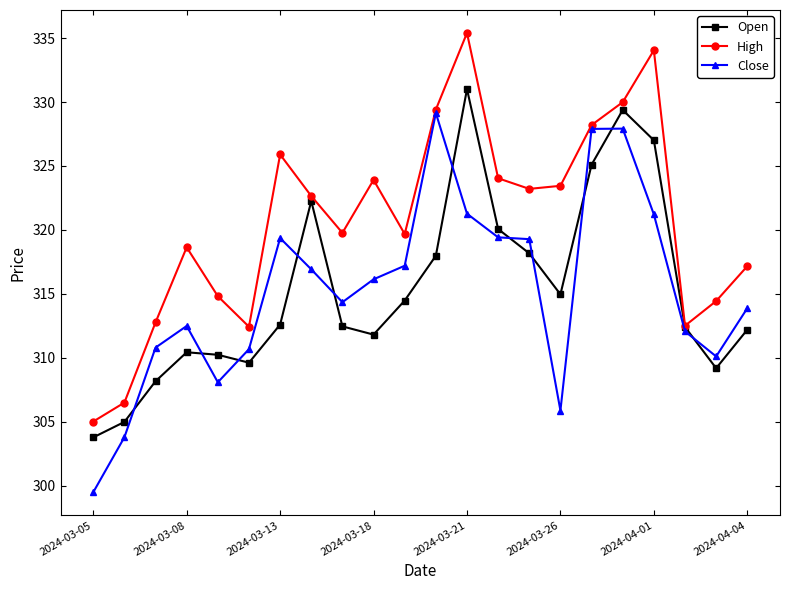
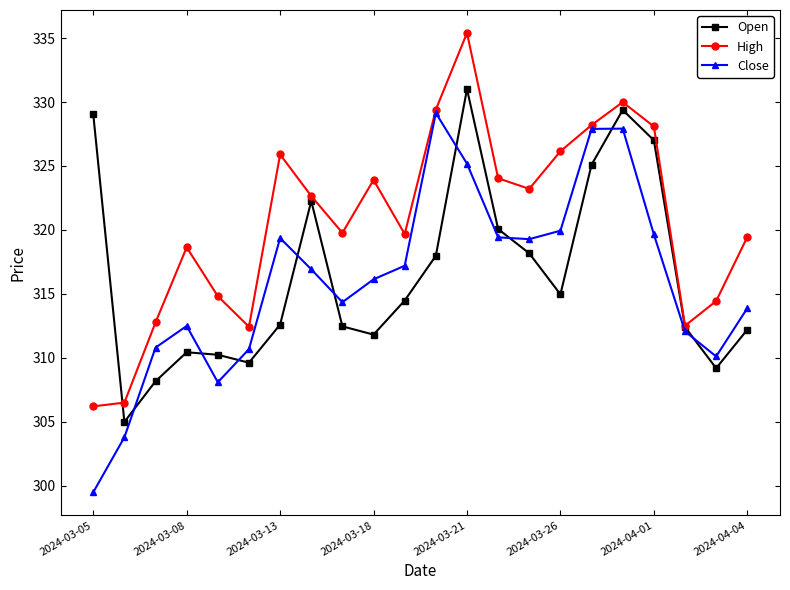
  {
    "Open": {
-     "2024-03-05": 303.8,
+     "2024-03-05": 329.0,
      "2024-03-08": 310.4,
      "2024-03-13": 312.6,
      "2024-03-18": 311.8,
      "2024-03-21": 331.0,
      "2024-03-26": 315.0,
      "2024-04-01": 327.0,
      "2024-04-04": 312.2
    },
    "High": {
-     "2024-03-05": 305.0,
+     "2024-03-05": 306.2,
      "2024-03-08": 318.6,
      "2024-03-13": 325.9,
      "2024-03-18": 323.9,
      "2024-03-21": 335.4,
-     "2024-03-26": 323.5,
-     "2024-04-01": 334.0,
-     "2024-04-04": 317.2
+     "2024-03-26": 326.2,
+     "2024-04-01": 328.1,
+     "2024-04-04": 319.5
    },
    "Close": {
      "2024-03-05": 299.5,
      "2024-03-08": 312.5,
      "2024-03-13": 319.4,
      "2024-03-18": 316.1,
-     "2024-03-21": 321.3,
-     "2024-03-26": 305.9,
-     "2024-04-01": 321.2,
+     "2024-03-21": 325.2,
+     "2024-03-26": 319.9,
+     "2024-04-01": 319.6,
      "2024-04-04": 313.9
    }
  }
